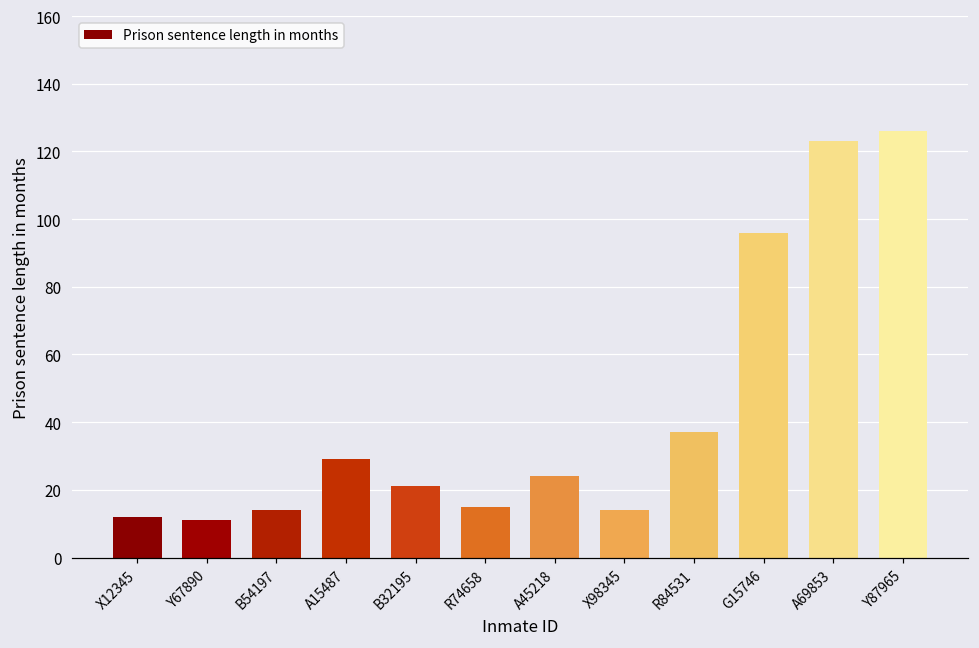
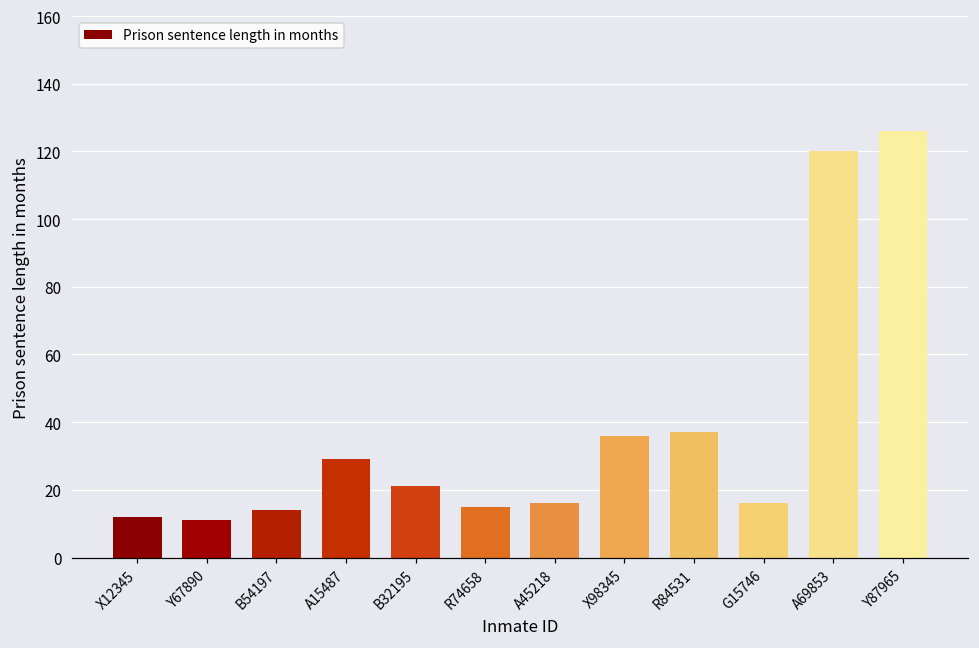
  {
    "X12345": 12,
    "Y67890": 11,
    "B54197": 14,
    "A15487": 29,
    "B32195": 21,
    "R74658": 15,
-   "A45218": 24,
-   "X98345": 14,
+   "A45218": 16,
+   "X98345": 36,
    "R84531": 37,
-   "G15746": 96,
-   "A69853": 123,
+   "G15746": 16,
+   "A69853": 120,
    "Y87965": 126
  }
